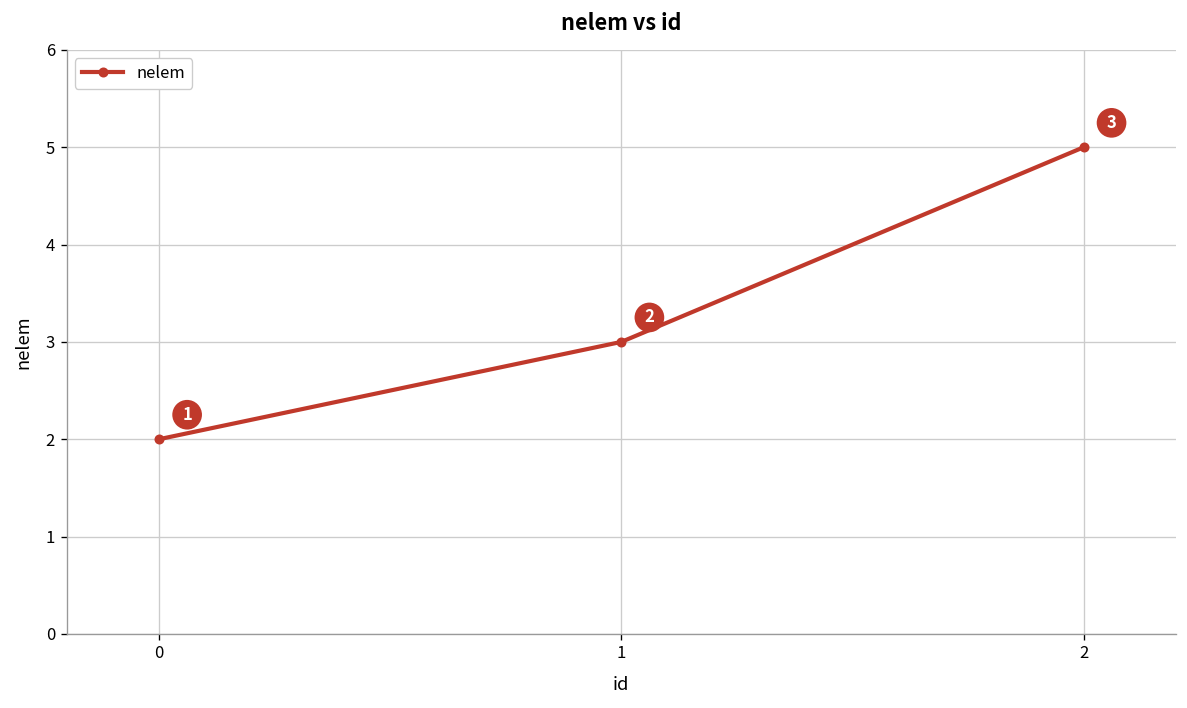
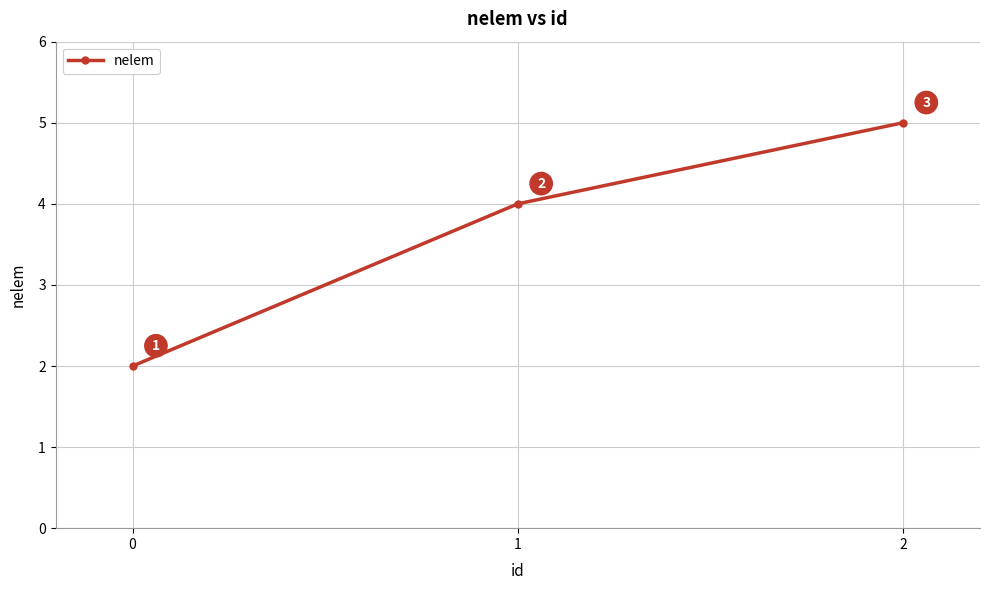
  {
-   "1": 3
+   "1": 4
  }
